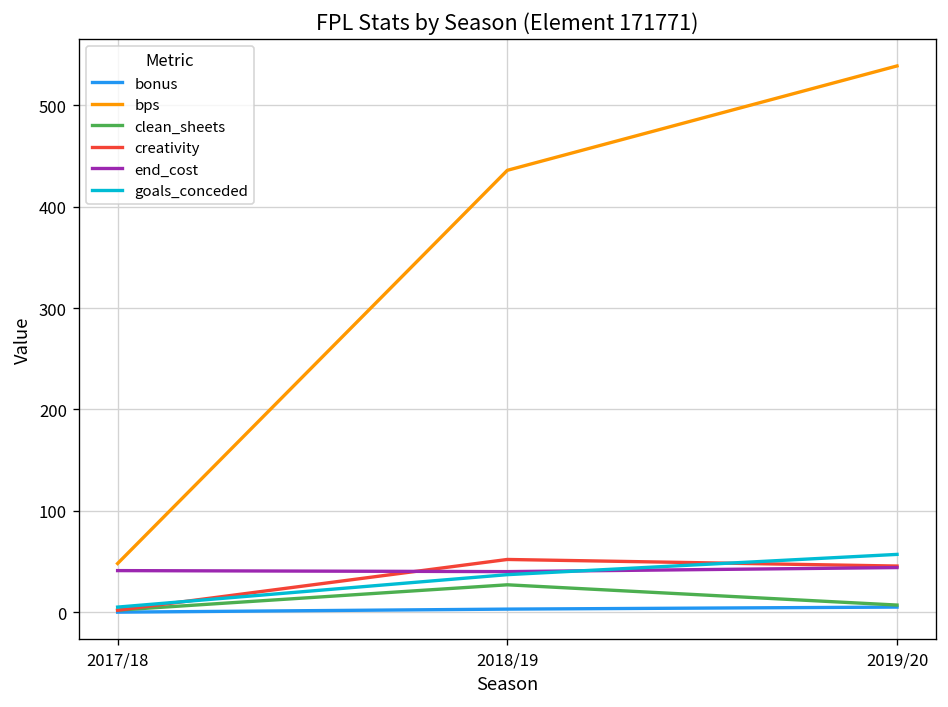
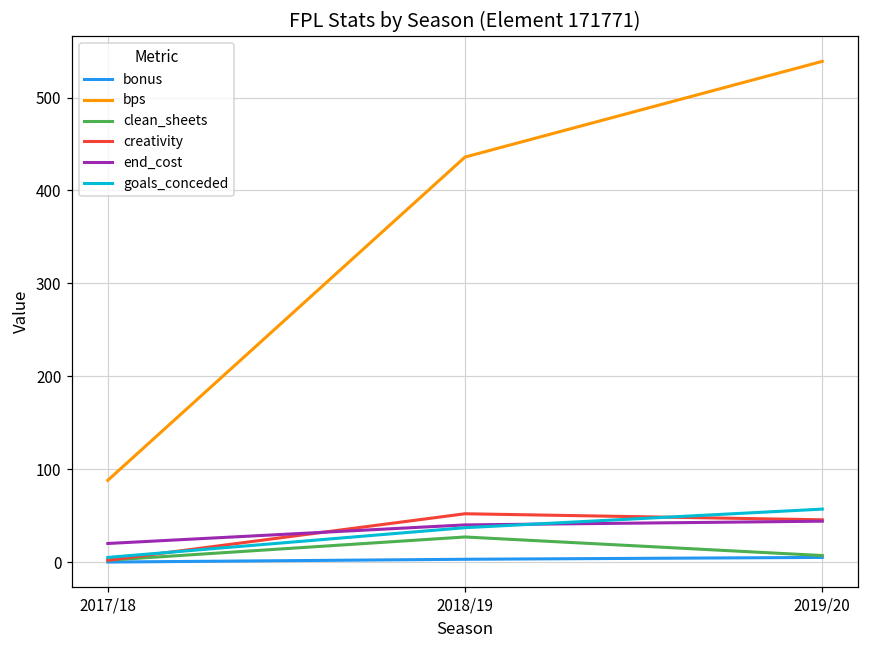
  {
    "bps": {
-     "2017/18": 50,
+     "2017/18": 90,
      "2018/19": 440,
      "2019/20": 540
    },
    "clean_sheets": {
      "2018/19": 30
    },
    "creativity": {
      "2018/19": 50
    },
    "end_cost": {
-     "2017/18": 40
+     "2017/18": 20
    }
  }
